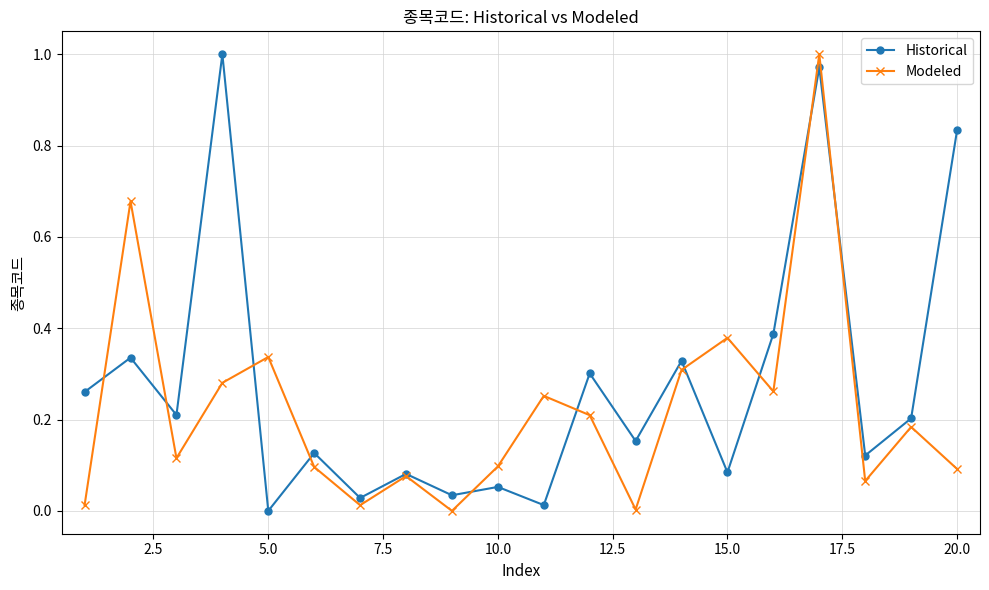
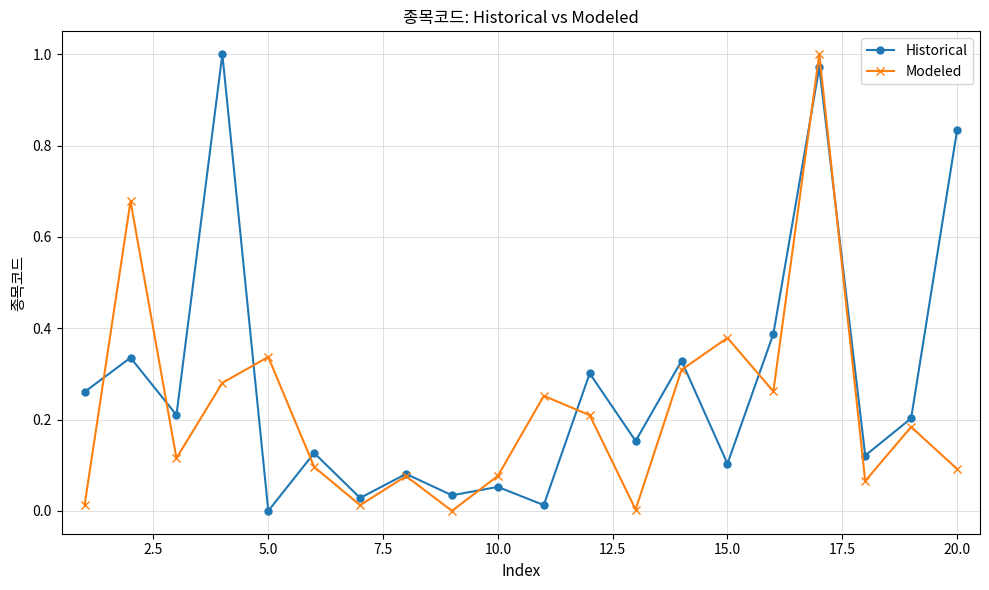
  {
    "Historical": {
      "5.0": 0.00,
      "10.0": 0.05,
-     "15.0": 0.08,
+     "15.0": 0.10,
      "20.0": 0.83
    },
    "Modeled": {
      "5.0": 0.34,
-     "10.0": 0.10,
+     "10.0": 0.08,
      "15.0": 0.38,
      "20.0": 0.09
    }
  }
